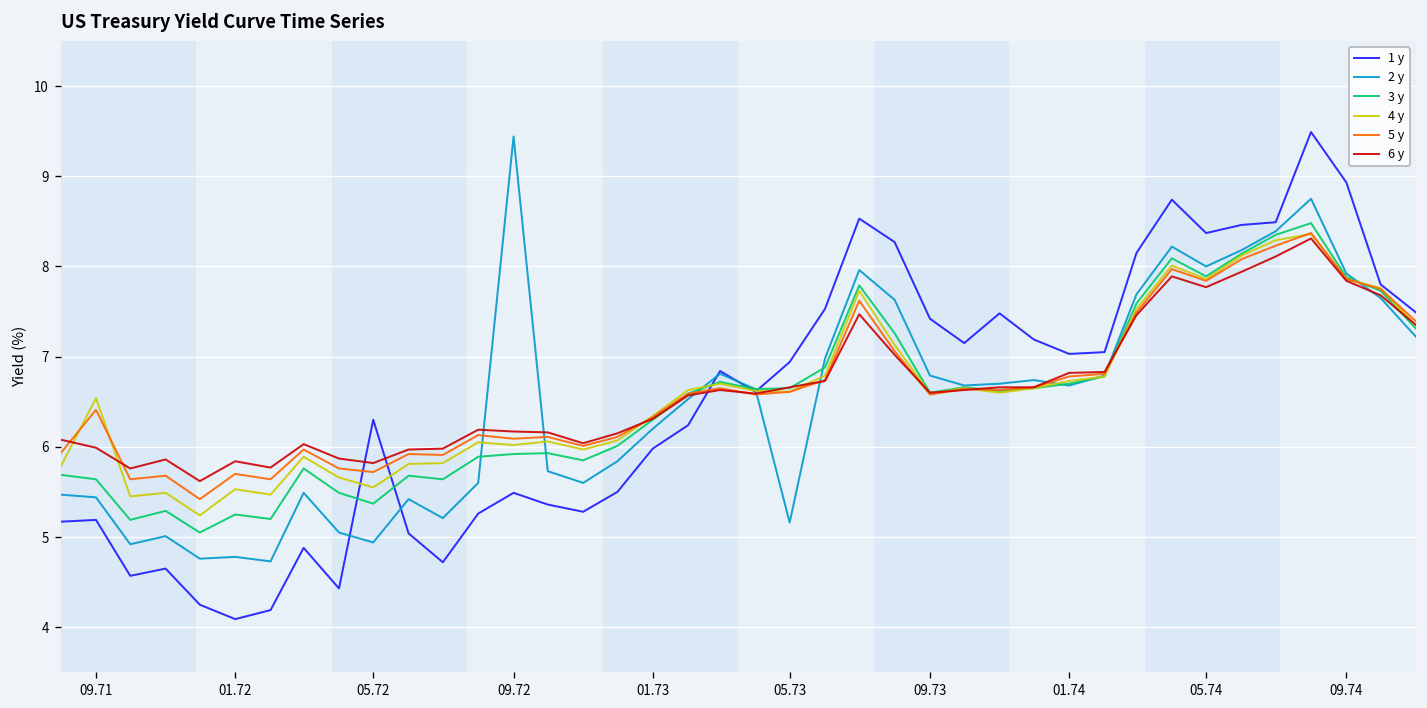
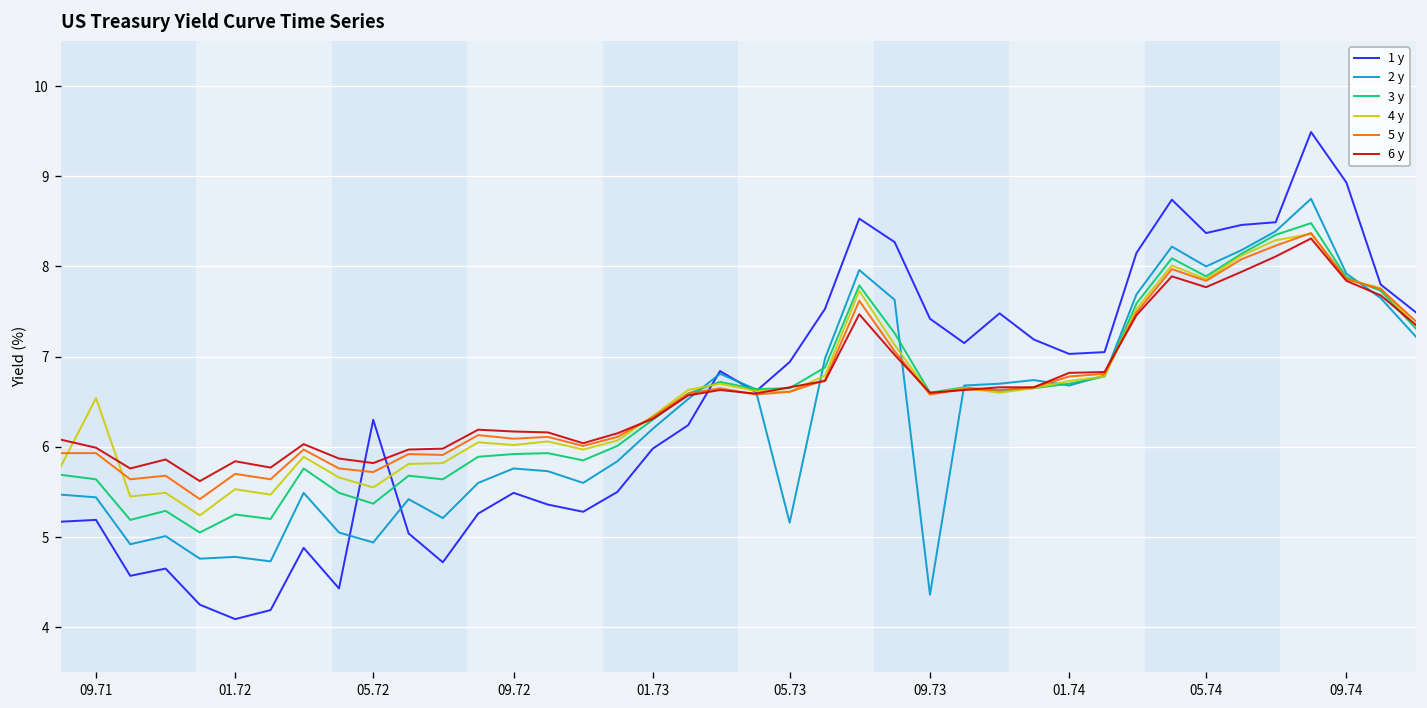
  {
    "1 y": {
      "09.71": 5.2,
      "01.72": 4.1,
      "05.72": 6.3,
      "09.72": 5.5,
      "01.73": 6.0,
      "05.73": 6.9,
      "09.73": 7.4,
      "01.74": 7.0,
      "05.74": 8.4,
      "09.74": 8.9
    },
    "2 y": {
      "09.71": 5.4,
      "01.72": 4.8,
      "05.72": 4.9,
-     "09.72": 9.4,
+     "09.72": 5.8,
      "01.73": 6.2,
      "05.73": 5.2,
-     "09.73": 6.8,
+     "09.73": 4.4,
      "05.74": 8.0,
      "09.74": 7.9
    },
    "3 y": {
      "09.71": 5.6,
      "01.72": 5.3,
      "05.72": 5.4,
      "09.72": 5.9
    },
    "4 y": {
      "09.71": 6.5,
      "01.72": 5.5,
      "05.72": 5.6,
      "09.72": 6.0
    },
    "5 y": {
-     "09.71": 6.4,
+     "09.71": 5.9,
      "01.72": 5.7,
      "05.72": 5.7,
      "09.72": 6.1,
      "01.74": 6.8
    },
    "6 y": {
      "09.71": 6.0,
      "01.72": 5.8,
      "05.72": 5.8,
      "09.72": 6.2,
      "01.74": 6.8,
      "05.74": 7.8
    }
  }
